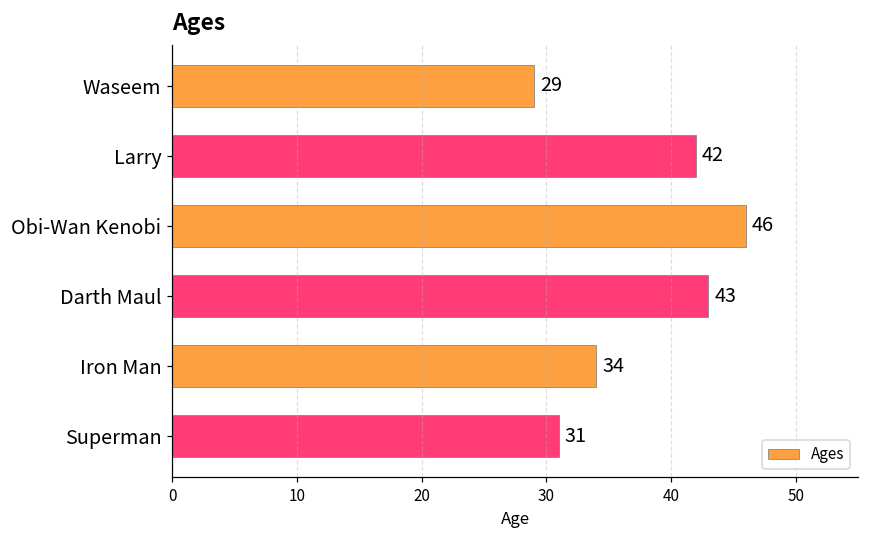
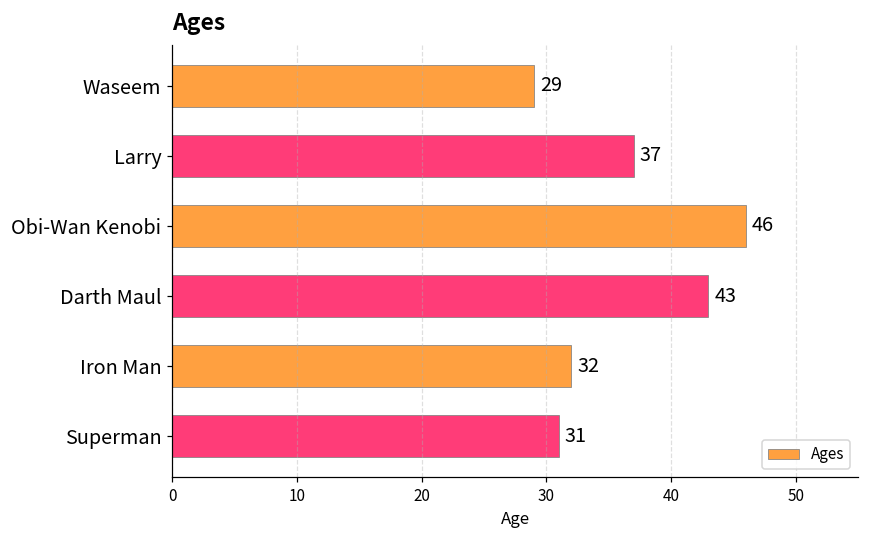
  {
    "Waseem": 29,
-   "Larry": 42,
+   "Larry": 37,
    "Obi-Wan Kenobi": 46,
    "Darth Maul": 43,
-   "Iron Man": 34,
+   "Iron Man": 32,
    "Superman": 31
  }
